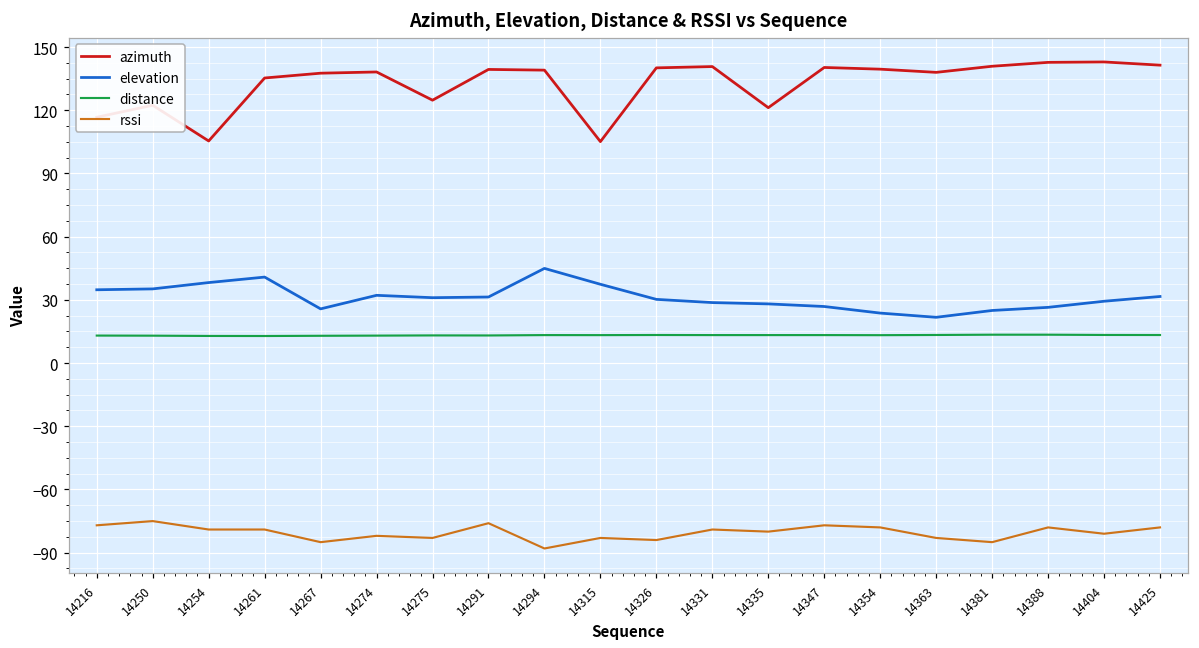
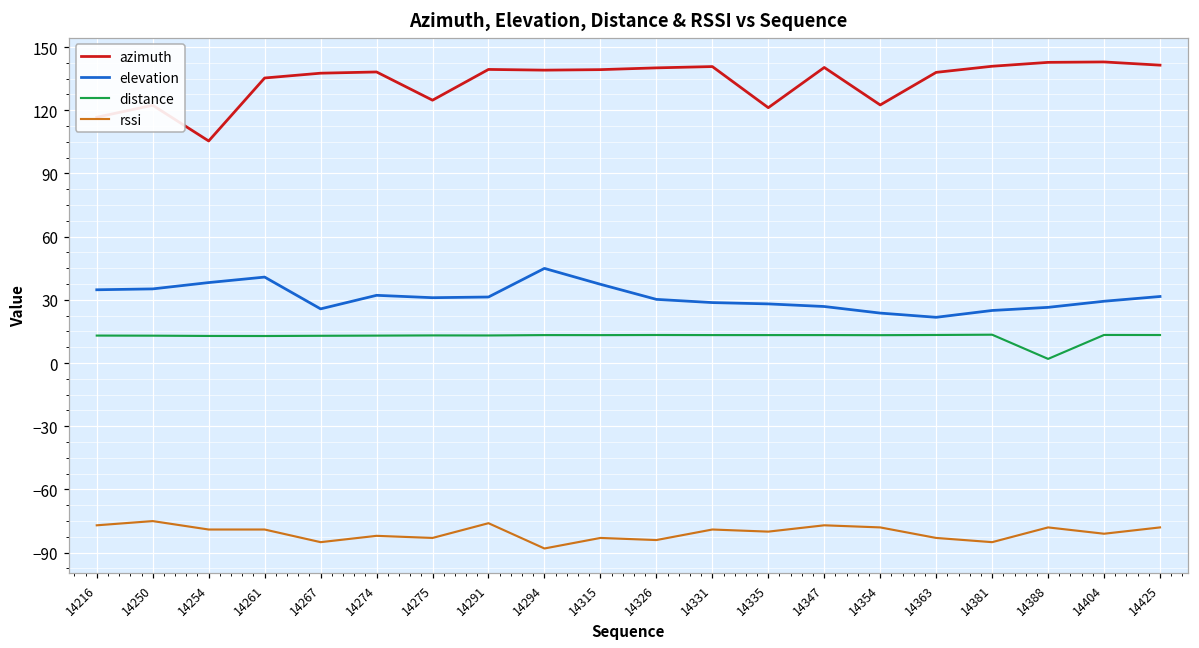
  {
    "azimuth": {
      "14254": 105,
      "14261": 135,
      "14267": 138,
      "14274": 138,
      "14275": 125,
      "14291": 139,
      "14294": 139,
-     "14315": 105,
+     "14315": 139,
      "14326": 140,
      "14331": 141,
      "14335": 121,
      "14347": 140,
-     "14354": 140,
+     "14354": 123,
      "14363": 138,
      "14381": 141,
      "14388": 143,
      "14404": 143,
      "14425": 141
    },
    "elevation": {
      "14216": 35,
      "14250": 35,
      "14254": 38,
      "14261": 41,
      "14267": 26,
      "14274": 32,
      "14275": 31,
      "14291": 31,
      "14294": 45,
      "14315": 37,
      "14326": 30,
      "14331": 29,
      "14335": 28,
      "14347": 27,
      "14354": 24,
      "14363": 22,
      "14381": 25,
      "14388": 26,
      "14404": 29,
      "14425": 32
    },
    "distance": {
      "14216": 13,
      "14250": 13,
      "14254": 13,
      "14261": 13,
      "14267": 13,
      "14274": 13,
      "14275": 13,
      "14291": 13,
      "14294": 13,
      "14315": 13,
      "14326": 13,
      "14331": 13,
      "14335": 13,
      "14347": 13,
      "14354": 13,
      "14363": 13,
      "14381": 13,
-     "14388": 13,
+     "14388": 2,
      "14404": 13,
      "14425": 13
    },
    "rssi": {
      "14216": -77,
      "14250": -75,
      "14254": -79,
      "14261": -79,
      "14267": -85,
      "14274": -82,
      "14275": -83,
      "14291": -76,
      "14294": -88,
      "14315": -83,
      "14326": -84,
      "14331": -79,
      "14335": -80,
      "14347": -77,
      "14354": -78,
      "14363": -83,
      "14381": -85,
      "14388": -78,
      "14404": -81,
      "14425": -78
    }
  }
